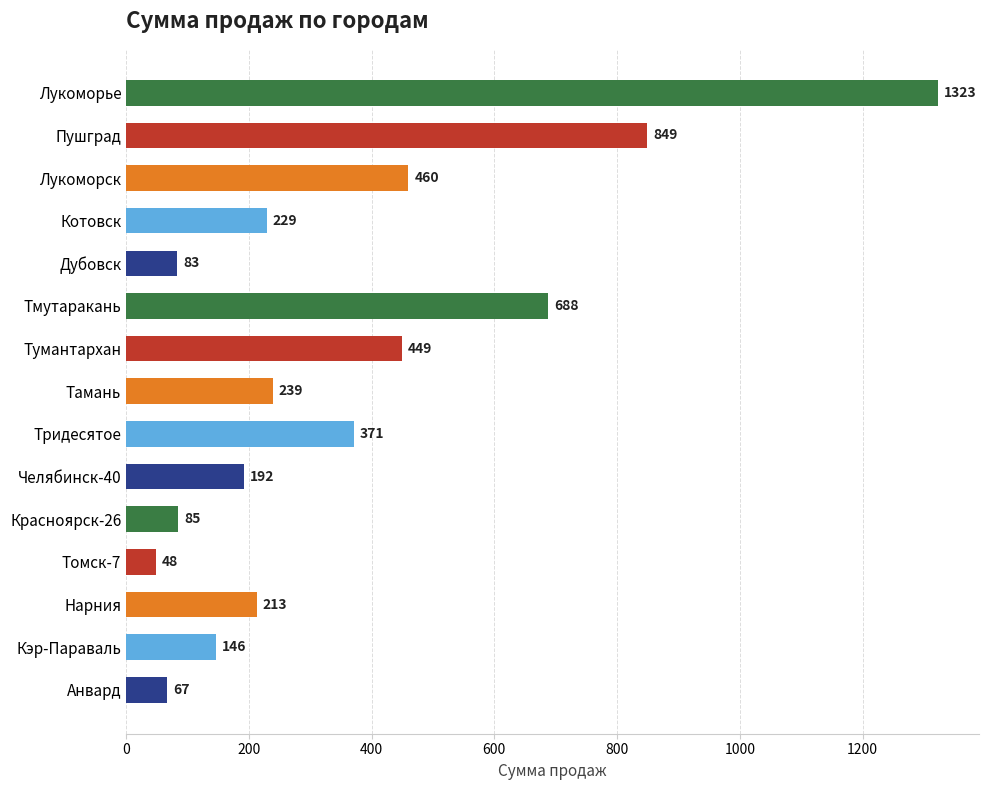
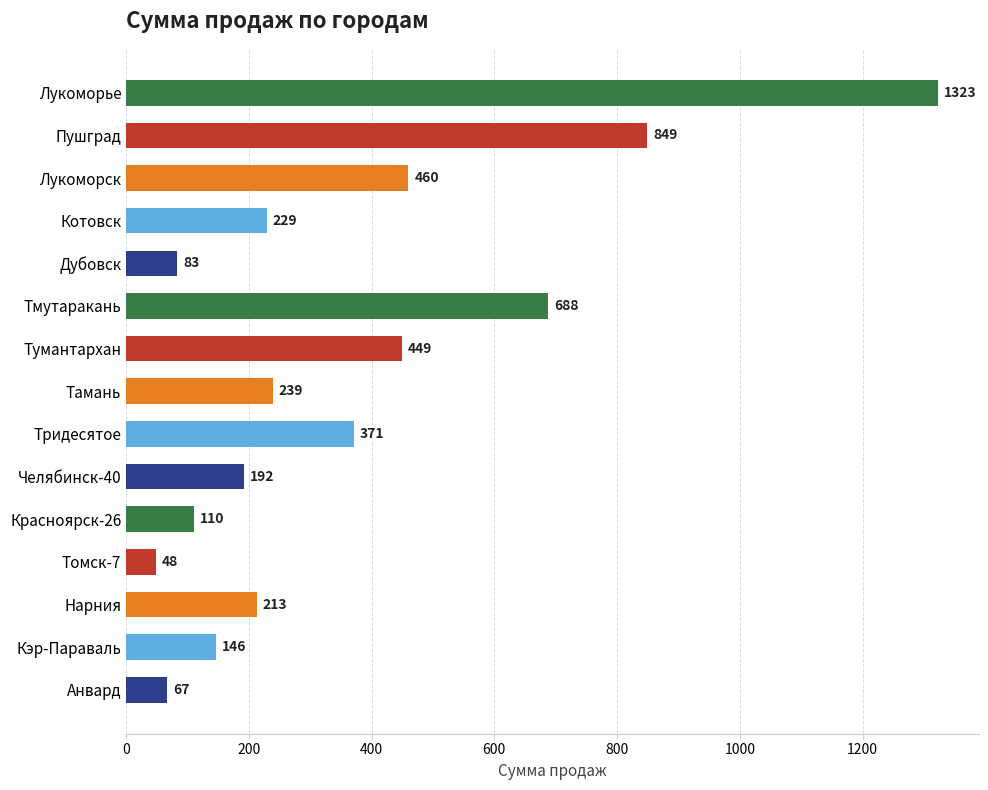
  {
    "Лукоморье": 1323,
    "Пушград": 849,
    "Лукоморск": 460,
    "Котовск": 229,
    "Дубовск": 83,
    "Тмутаракань": 688,
    "Тумантархан": 449,
    "Тамань": 239,
    "Тридесятое": 371,
    "Челябинск-40": 192,
-   "Красноярск-26": 85,
+   "Красноярск-26": 110,
    "Томск-7": 48,
    "Нарния": 213,
    "Кэр-Параваль": 146,
    "Анвард": 67
  }
